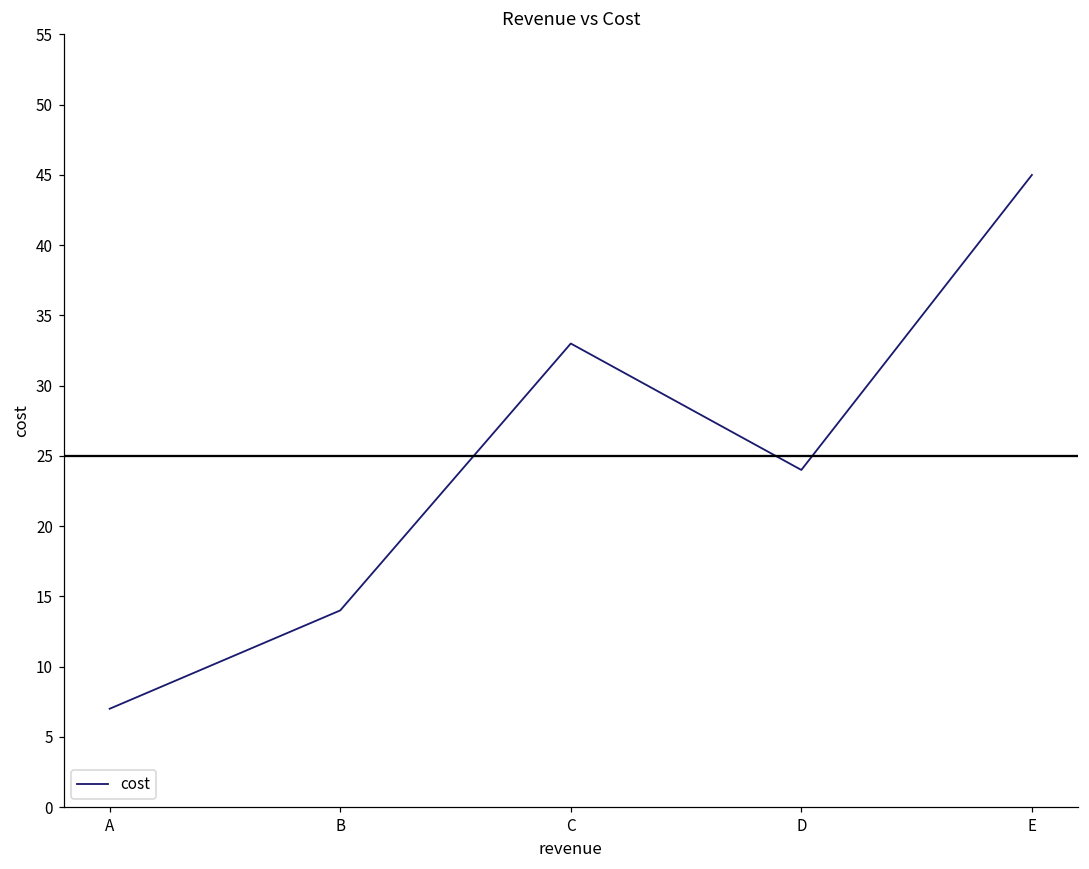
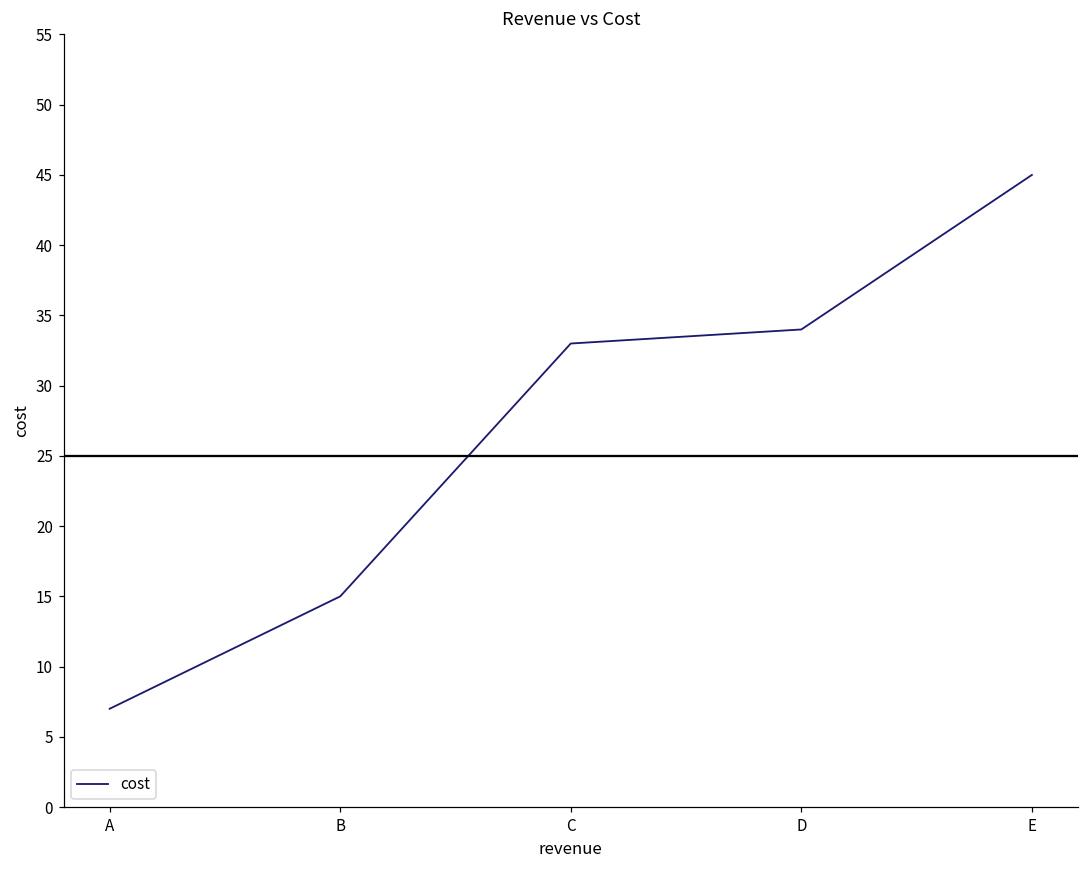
  {
    "A": 7,
-   "B": 14,
+   "B": 15,
    "C": 33,
-   "D": 24,
+   "D": 34,
    "E": 45
  }
